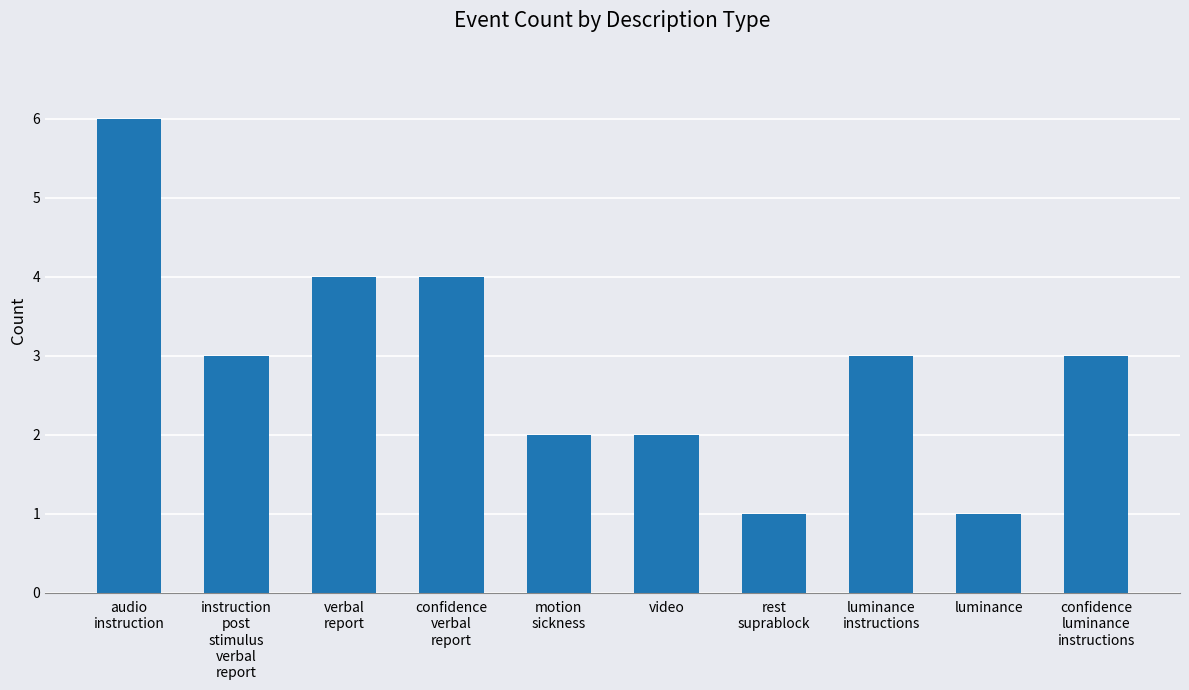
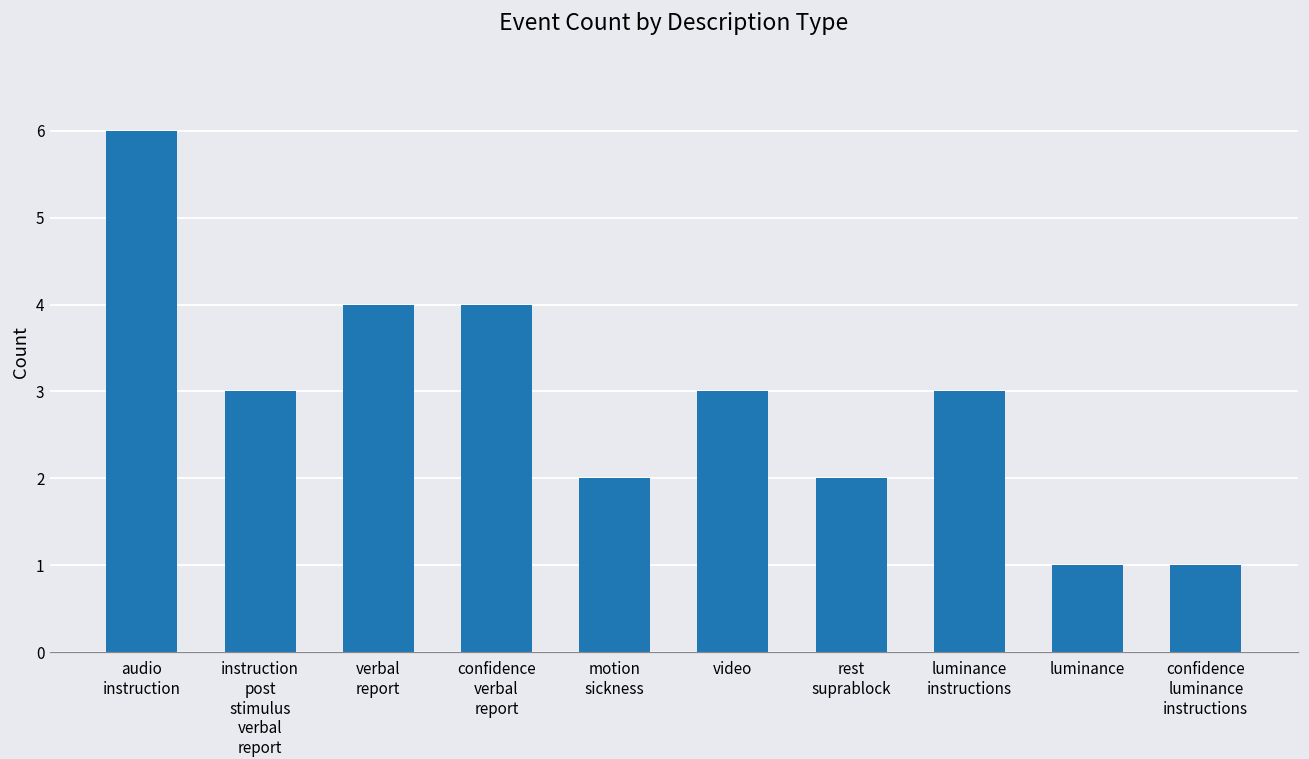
  {
    "audio instruction": 6,
    "instruction post stimulus verbal report": 3,
    "verbal report": 4,
    "confidence verbal report": 4,
    "motion sickness": 2,
-   "video": 2,
-   "rest suprablock": 1,
+   "video": 3,
+   "rest suprablock": 2,
    "luminance instructions": 3,
    "luminance": 1,
-   "confidence luminance instructions": 3
+   "confidence luminance instructions": 1
  }
